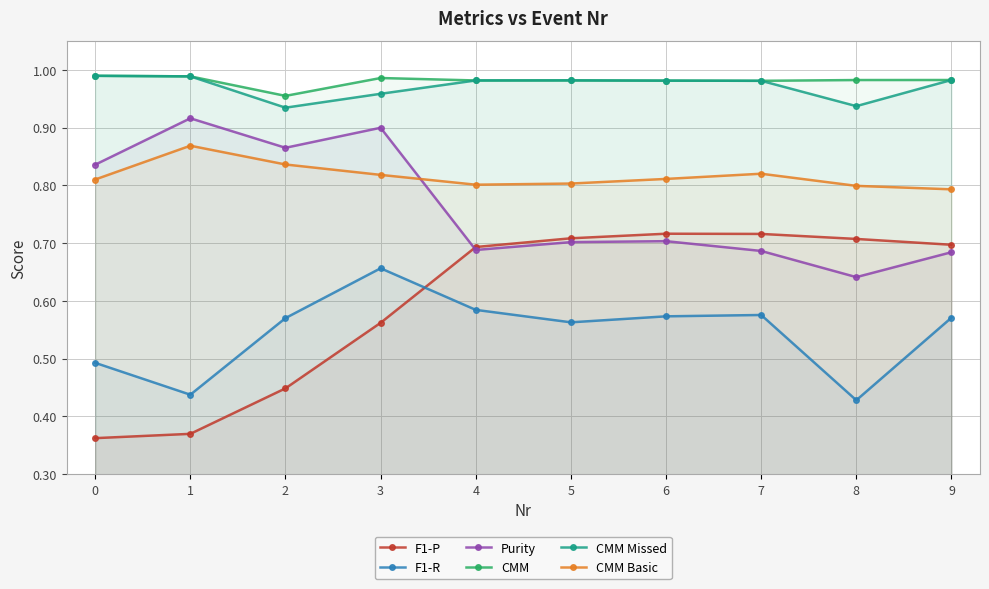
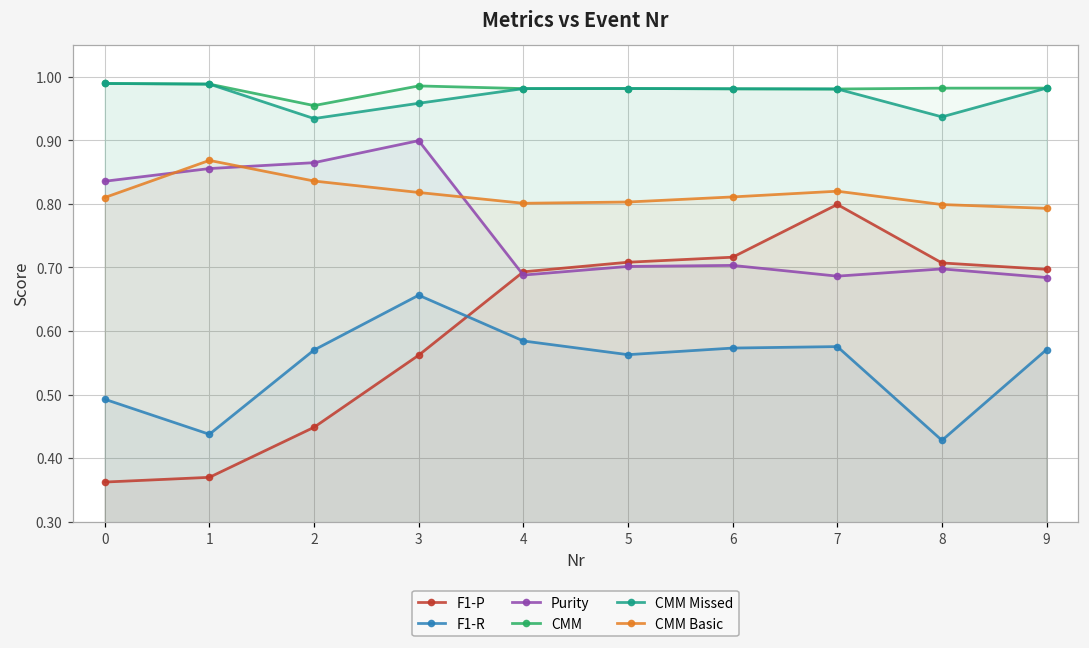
  {
    "F1-P": {
      "0": 0.36,
      "1": 0.37,
      "2": 0.45,
      "3": 0.56,
      "4": 0.69,
      "5": 0.71,
      "6": 0.72,
-     "7": 0.72,
+     "7": 0.80,
      "8": 0.71,
      "9": 0.70
    },
    "F1-R": {
      "0": 0.49,
      "1": 0.44,
      "2": 0.57,
      "3": 0.66,
      "4": 0.58,
      "5": 0.56,
      "6": 0.57,
      "7": 0.58,
      "8": 0.43,
      "9": 0.57
    },
    "Purity": {
      "0": 0.84,
-     "1": 0.92,
+     "1": 0.86,
      "2": 0.86,
      "3": 0.90,
      "4": 0.69,
      "5": 0.70,
      "6": 0.70,
      "7": 0.69,
-     "8": 0.64,
+     "8": 0.70,
      "9": 0.68
    },
    "CMM Basic": {
      "0": 0.81,
      "1": 0.87,
      "2": 0.84,
      "3": 0.82,
      "4": 0.80,
      "5": 0.80,
      "6": 0.81,
      "7": 0.82,
      "8": 0.80,
      "9": 0.79
    }
  }
